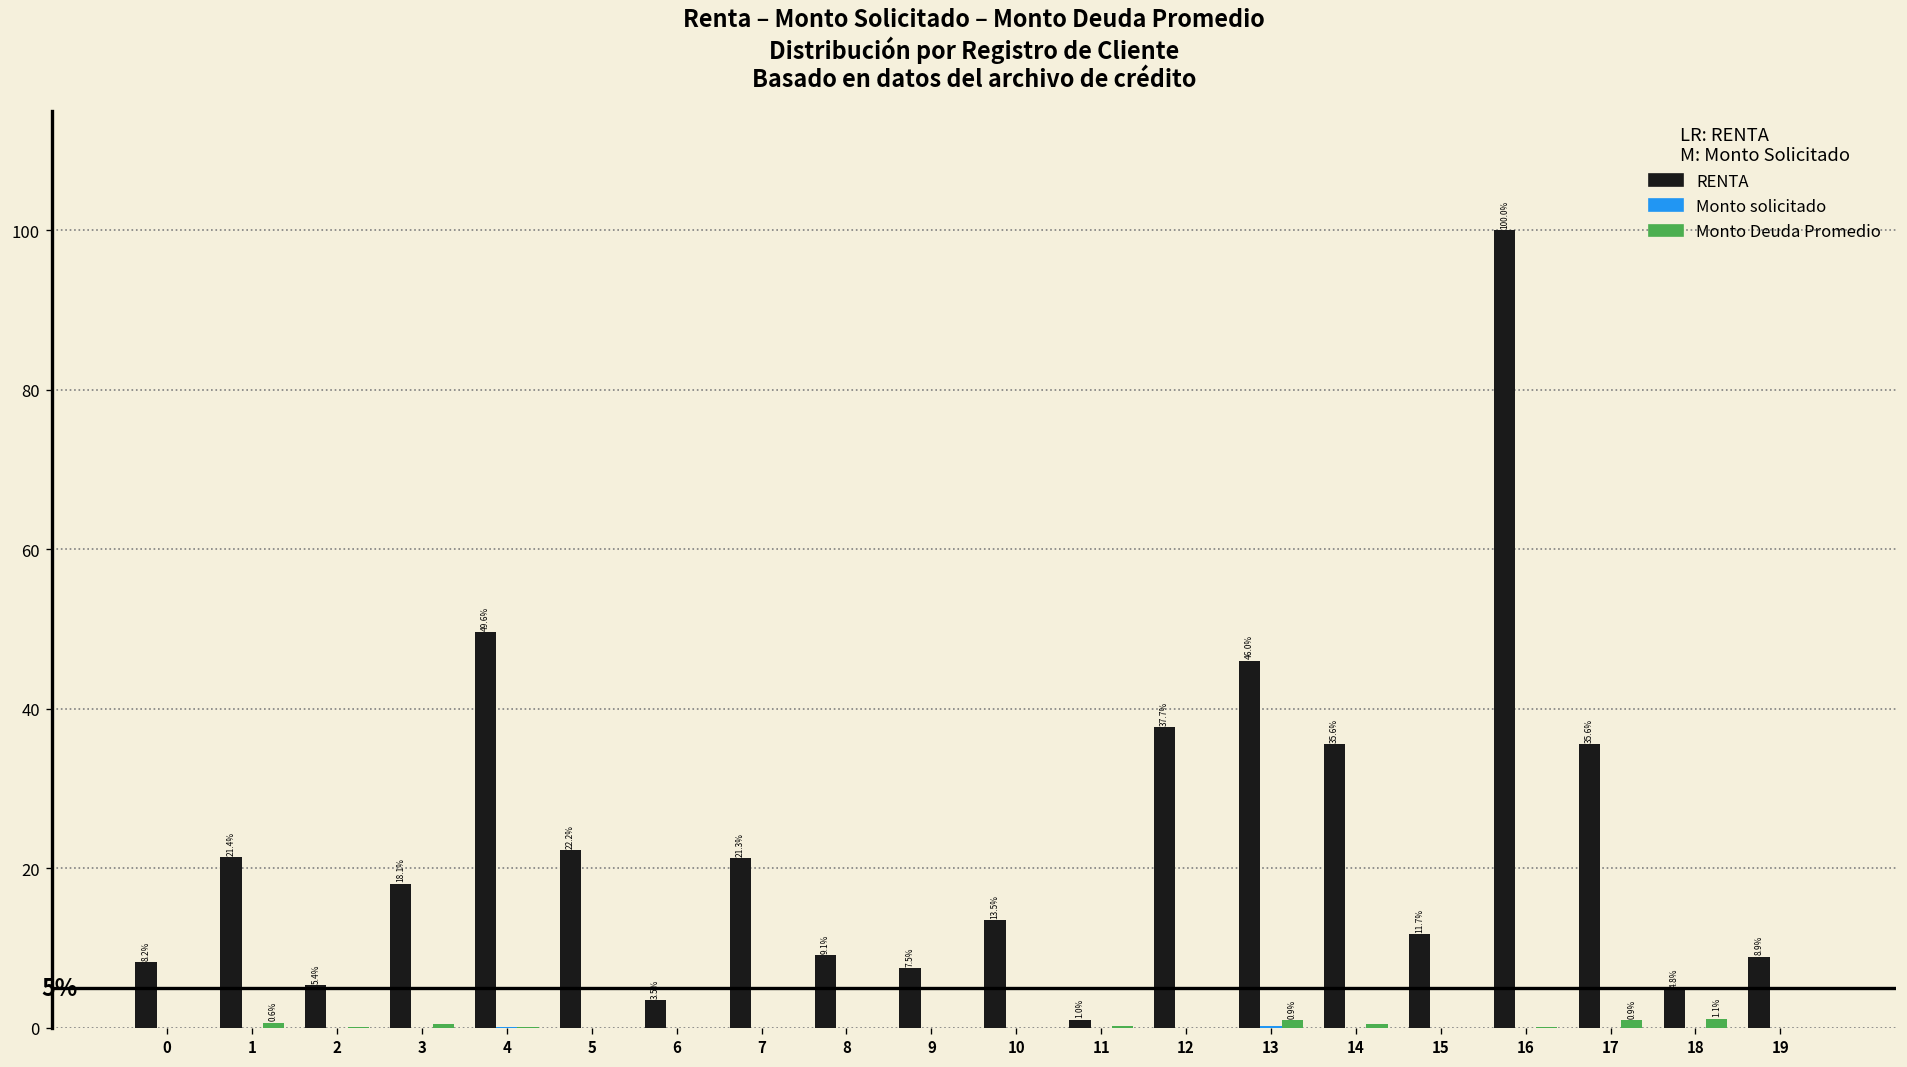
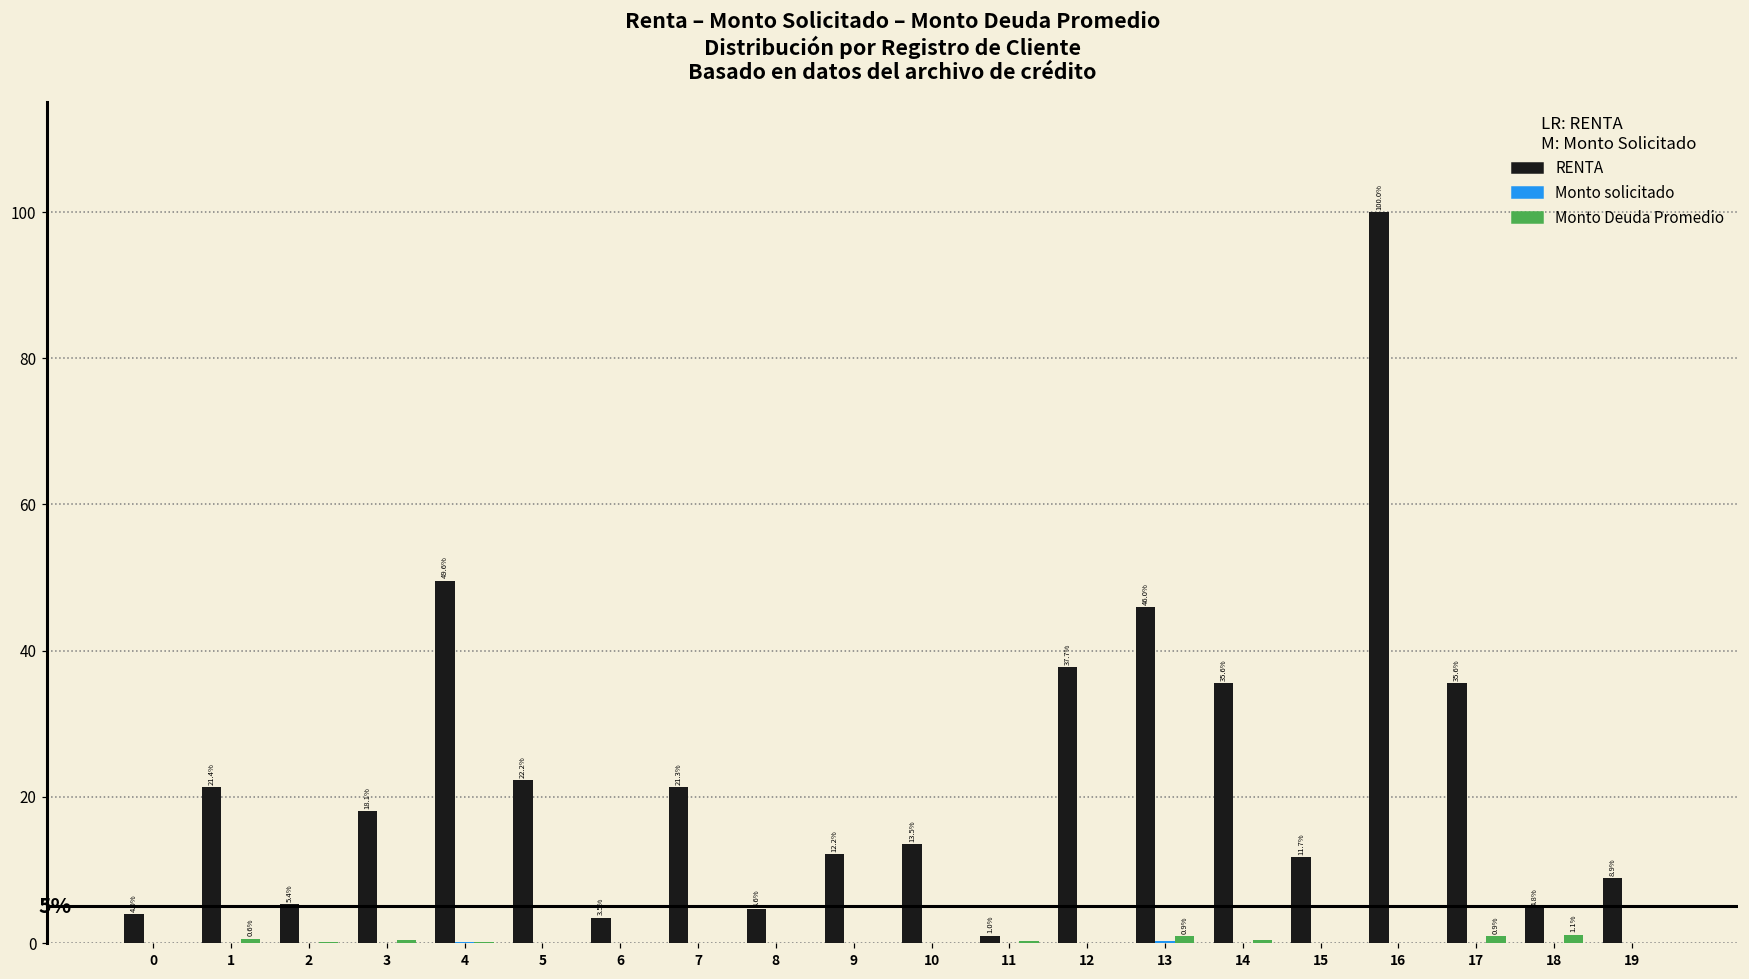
  {
    "RENTA": {
-     "0": "8.2%",
+     "0": "4.0%",
      "1": "21.4%",
      "2": "5.4%",
      "3": "18.1%",
      "4": "49.6%",
      "5": "22.2%",
      "6": "3.5%",
      "7": "21.3%",
-     "8": "9.1%",
-     "9": "7.5%",
+     "8": "4.6%",
+     "9": "12.2%",
      "10": "13.5%",
      "11": "1.0%",
      "12": "37.7%",
      "13": "46.0%",
      "14": "35.6%",
      "15": "11.7%",
      "16": "100.0%",
      "17": "35.6%",
      "18": "4.8%",
      "19": "8.9%"
    },
    "Monto solicitado": {
      "2": "0",
      "6": "0",
      "7": "0",
      "18": "0"
    },
    "Monto Deuda Promedio": {
      "1": "0.6%",
      "13": "0.9%",
      "17": "0.9%",
      "18": "1.1%"
    }
  }
